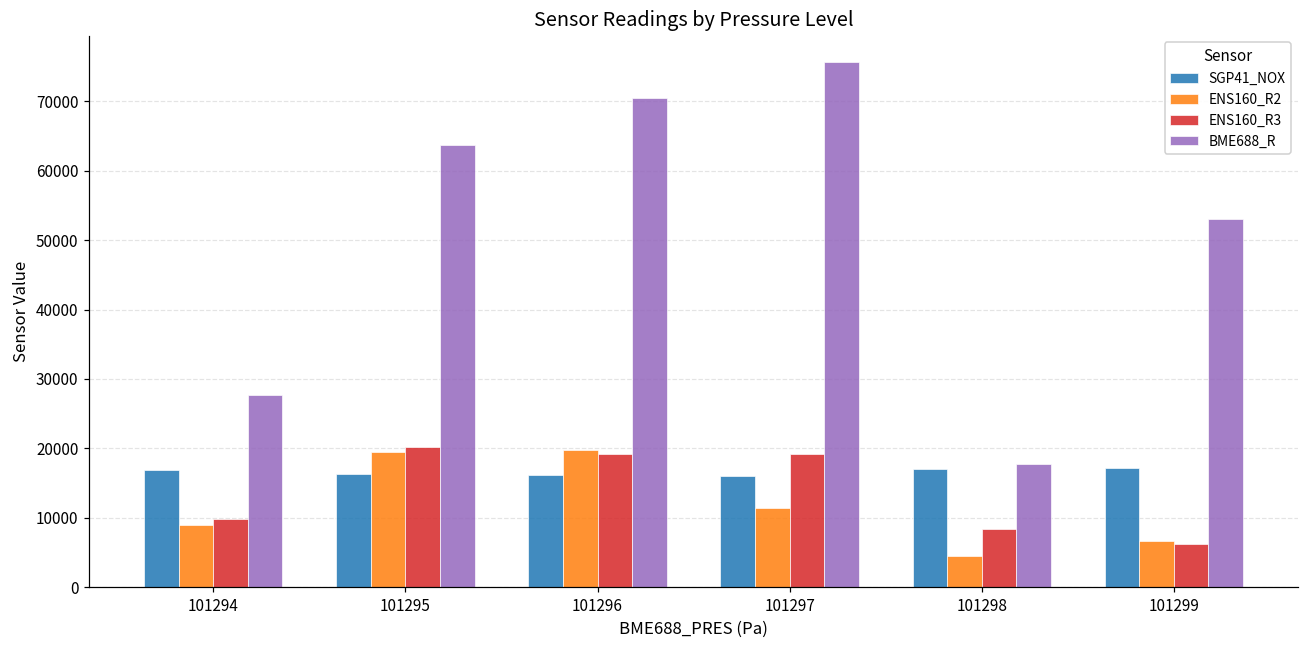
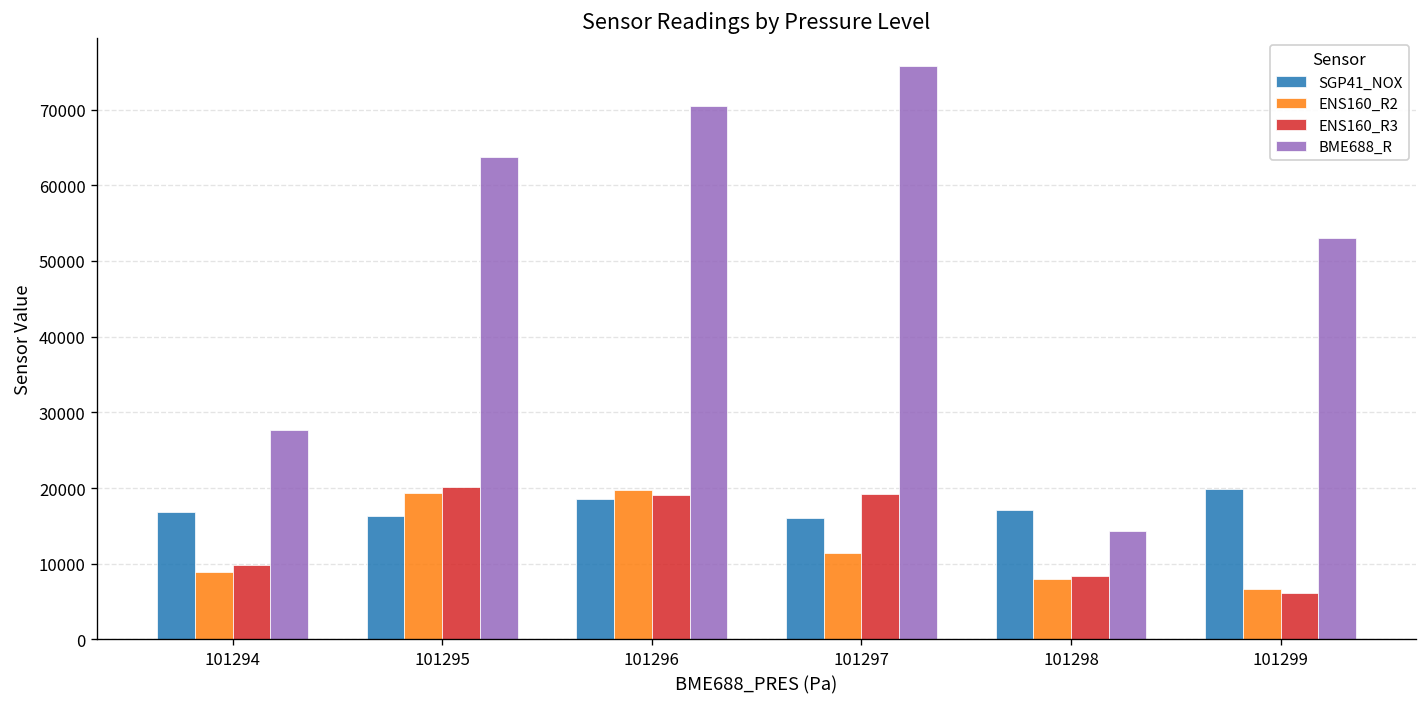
  {
    "SGP41_NOX": {
      "101294": 17000,
      "101295": 16000,
-     "101296": 16000,
+     "101296": 19000,
      "101297": 16000,
      "101298": 17000,
-     "101299": 17000
+     "101299": 20000
    },
    "ENS160_R2": {
      "101294": 9000,
      "101295": 19000,
      "101296": 20000,
      "101297": 11000,
-     "101298": 5000,
+     "101298": 8000,
      "101299": 7000
    },
    "ENS160_R3": {
      "101294": 10000,
      "101295": 20000,
      "101296": 19000,
      "101297": 19000,
      "101298": 8000,
      "101299": 6000
    },
    "BME688_R": {
      "101294": 28000,
      "101295": 64000,
      "101296": 70000,
      "101297": 76000,
-     "101298": 18000,
+     "101298": 14000,
      "101299": 53000
    }
  }
